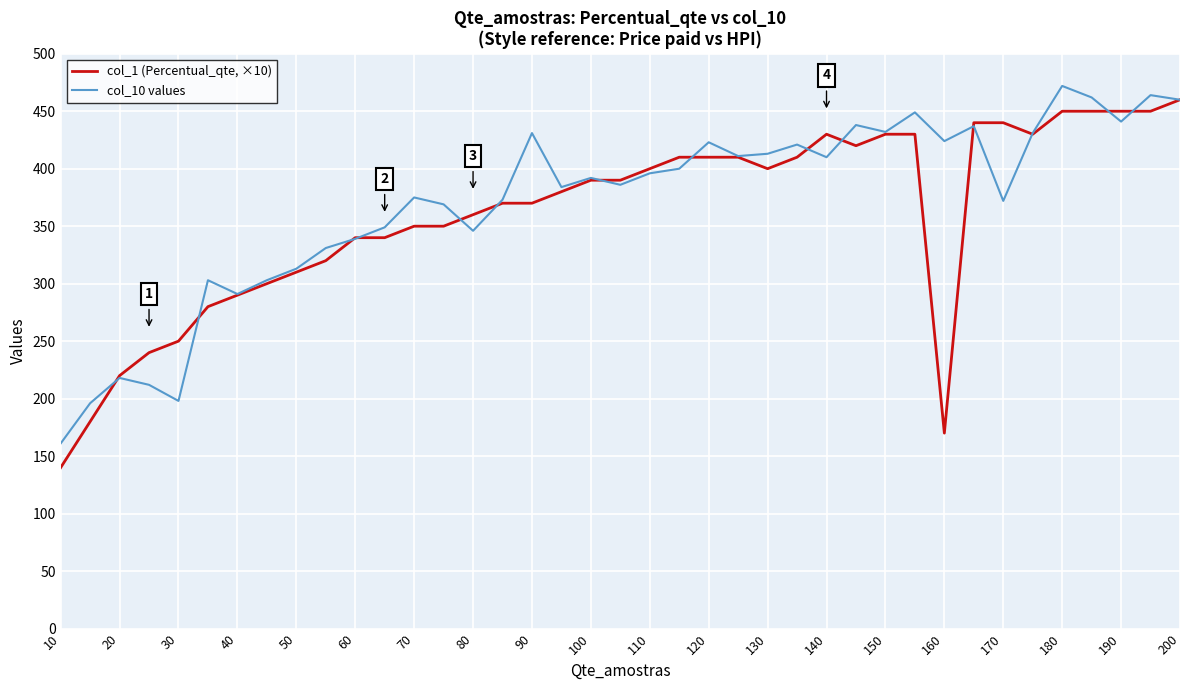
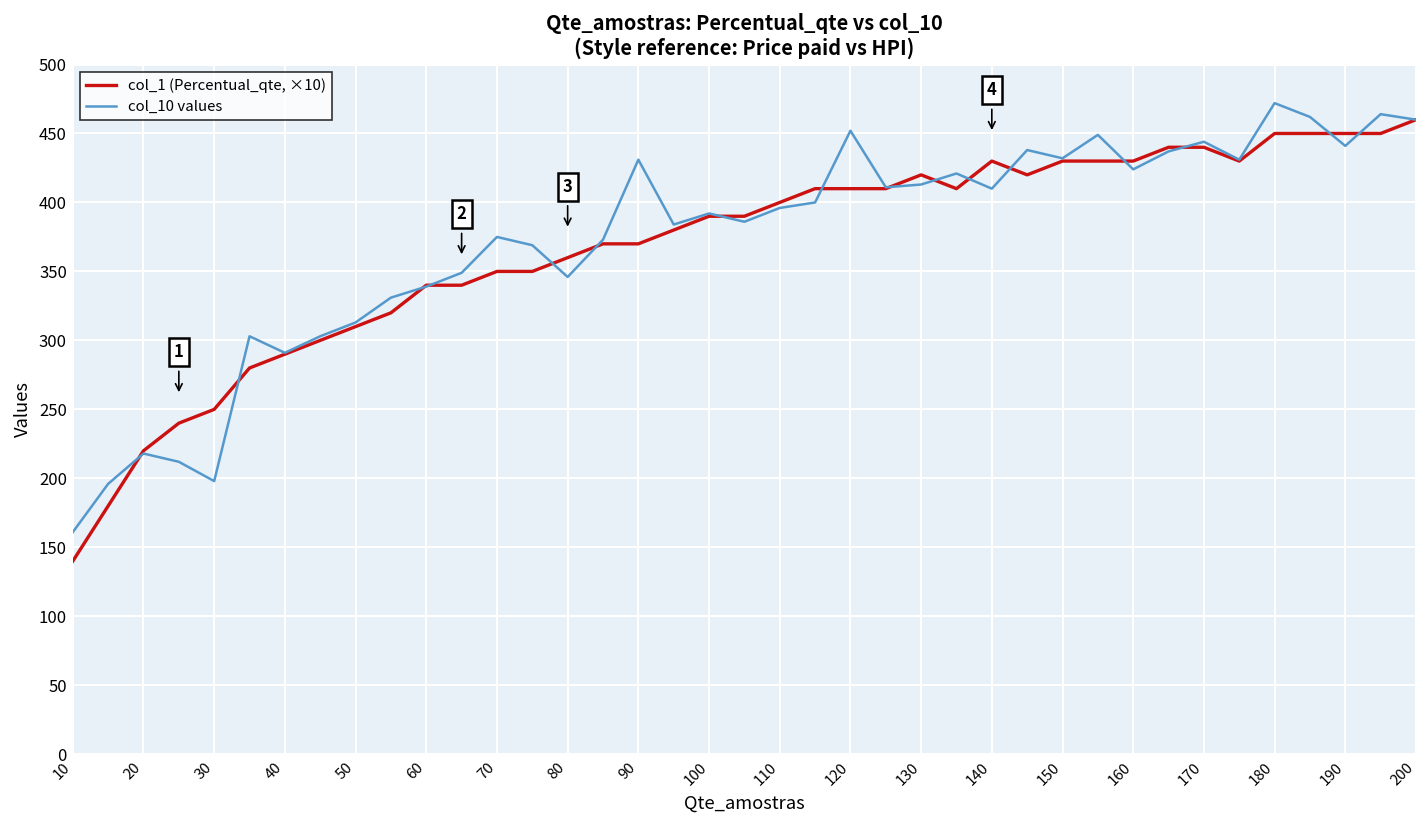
  {
    "col_1 (Percentual_qte, ×10)": {
      "10": 140,
      "30": 250,
      "50": 310,
      "70": 350,
      "80": 360,
      "90": 370,
      "110": 400,
      "120": 410,
-     "130": 400,
+     "130": 420,
      "140": 430,
-     "160": 170,
+     "160": 430,
      "170": 440,
      "180": 450,
      "190": 450
    },
    "col_10 values": {
      "10": 161,
      "30": 198,
      "50": 313,
      "70": 375,
      "80": 346,
      "90": 431,
      "110": 396,
-     "120": 423,
+     "120": 452,
      "130": 413,
      "140": 410,
      "160": 424,
-     "170": 372,
+     "170": 444,
      "180": 472,
      "190": 441
    }
  }
